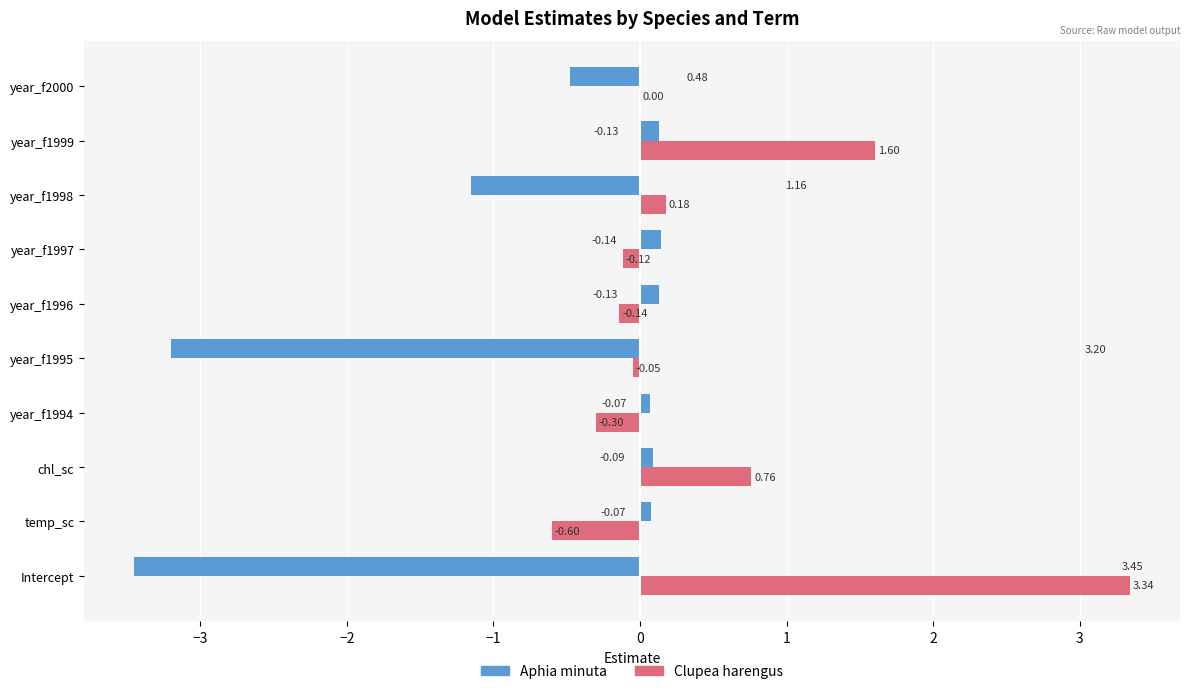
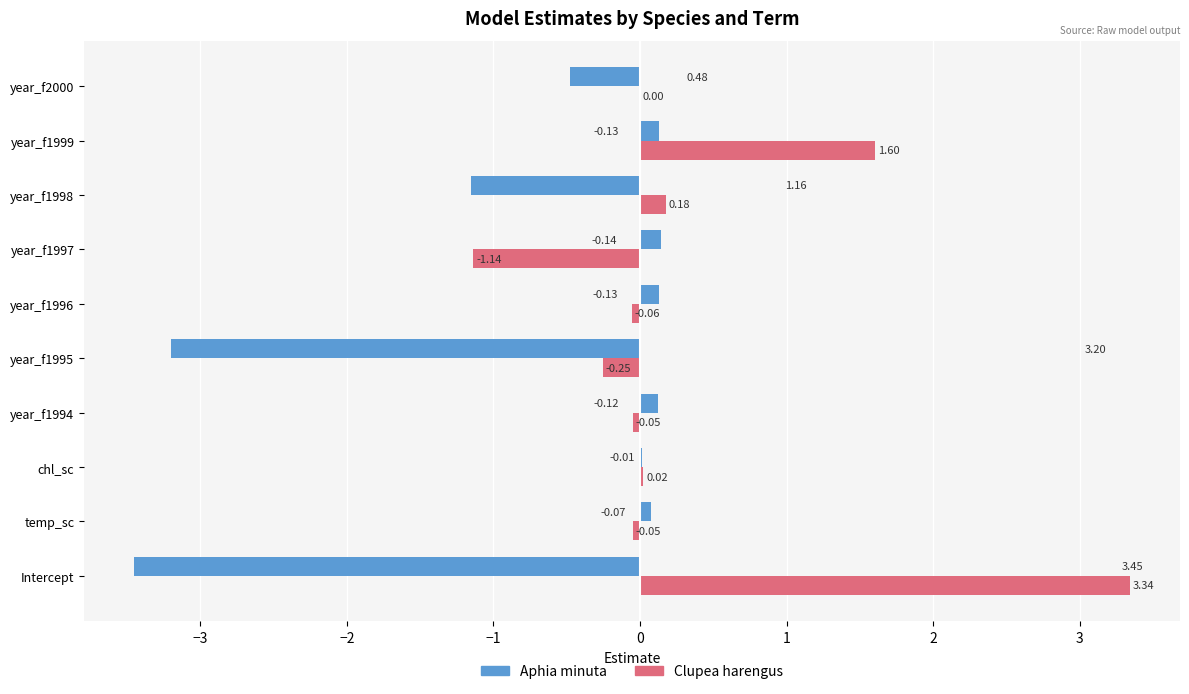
  {
    "Aphia minuta": {
-     "year_f1994": -0.07,
-     "chl_sc": -0.09
+     "year_f1994": -0.12,
+     "chl_sc": -0.01
    },
    "Clupea harengus": {
      "year_f2000": 0.00,
      "year_f1999": 1.60,
      "year_f1998": 0.18,
-     "year_f1997": -0.12,
-     "year_f1996": -0.14,
-     "year_f1995": -0.05,
-     "year_f1994": -0.30,
-     "chl_sc": 0.76,
-     "temp_sc": -0.60,
+     "year_f1997": -1.14,
+     "year_f1996": -0.06,
+     "year_f1995": -0.25,
+     "year_f1994": -0.05,
+     "chl_sc": 0.02,
+     "temp_sc": -0.05,
      "Intercept": 3.34
    }
  }
